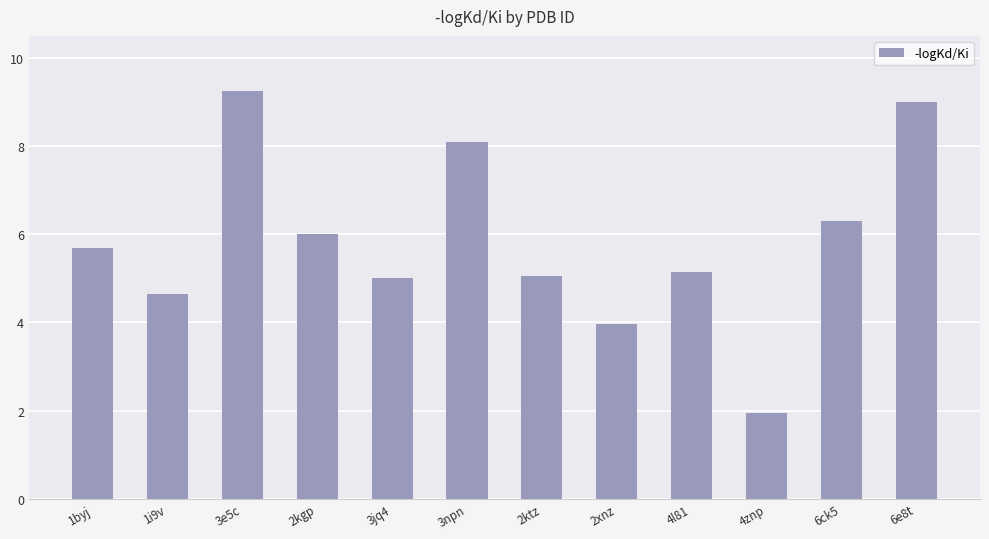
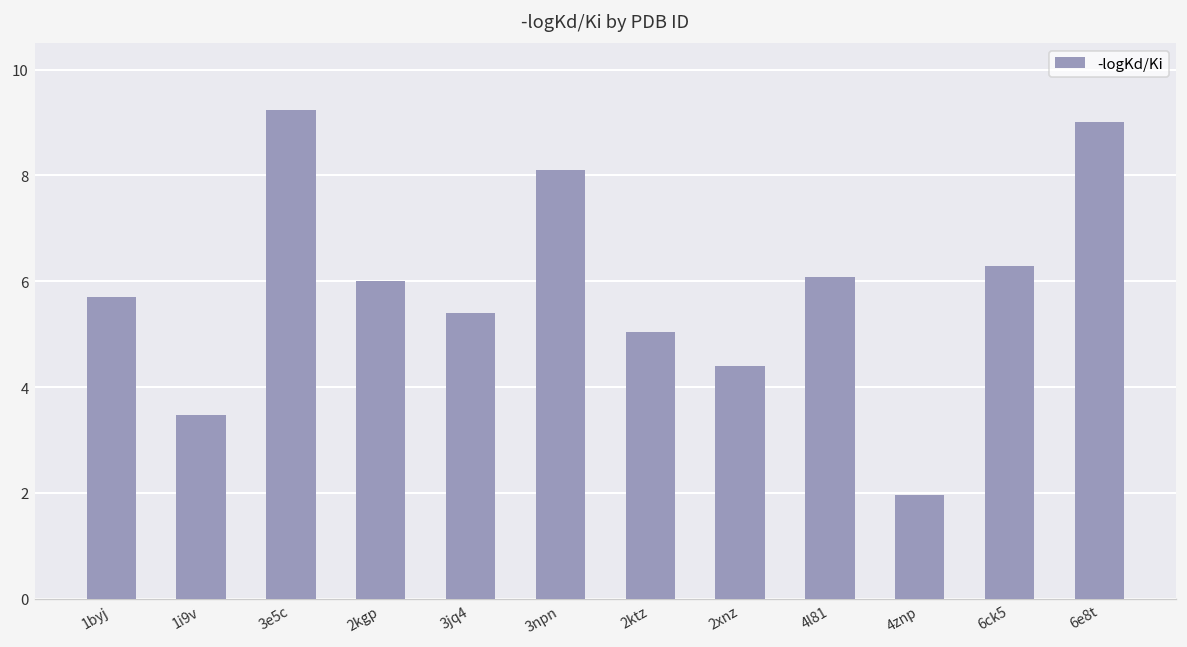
  {
    "1byj": 5.7,
-   "1i9v": 4.6,
+   "1i9v": 3.5,
    "3e5c": 9.2,
    "2kgp": 6.0,
-   "3jq4": 5.0,
+   "3jq4": 5.4,
    "3npn": 8.1,
    "2ktz": 5.0,
-   "2xnz": 4.0,
-   "4l81": 5.1,
+   "2xnz": 4.4,
+   "4l81": 6.1,
    "4znp": 2.0,
    "6ck5": 6.3,
    "6e8t": 9.0
  }
